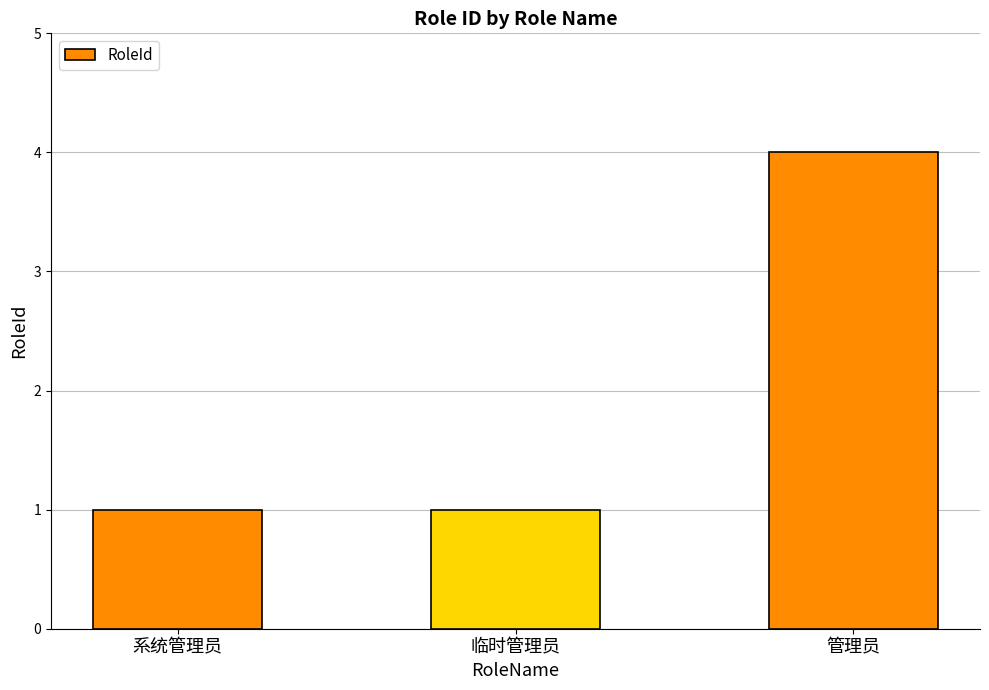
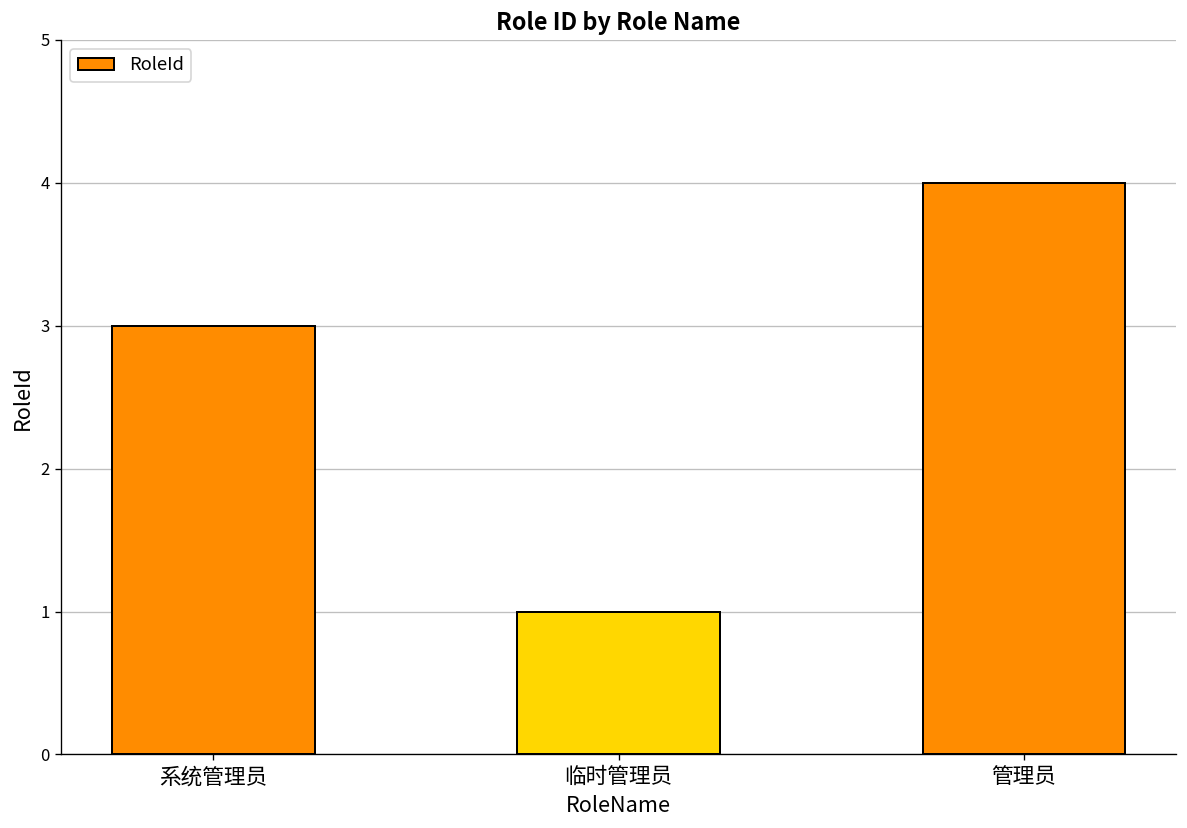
  {
-   "系统管理员": 1,
+   "系统管理员": 3,
    "临时管理员": 1,
    "管理员": 4
  }
